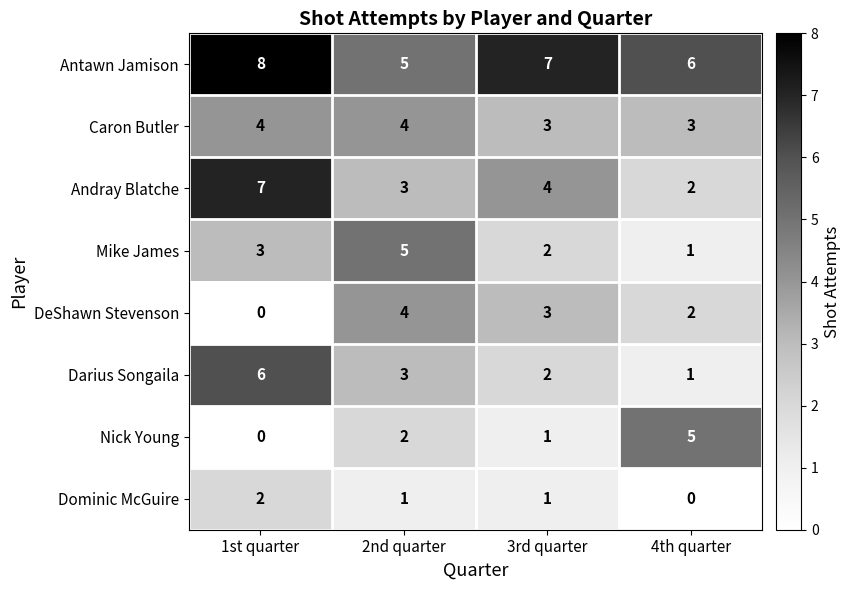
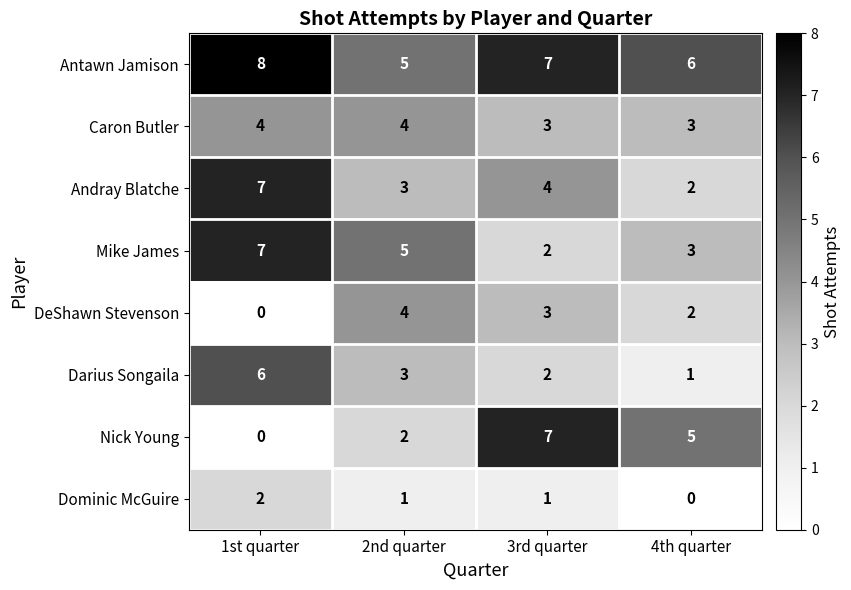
  {
    "Antawn Jamison": {
      "1st quarter": 8,
      "2nd quarter": 5,
      "3rd quarter": 7,
      "4th quarter": 6
    },
    "Caron Butler": {
      "1st quarter": 4,
      "2nd quarter": 4,
      "3rd quarter": 3,
      "4th quarter": 3
    },
    "Andray Blatche": {
      "1st quarter": 7,
      "2nd quarter": 3,
      "3rd quarter": 4,
      "4th quarter": 2
    },
    "Mike James": {
-     "1st quarter": 3,
+     "1st quarter": 7,
      "2nd quarter": 5,
      "3rd quarter": 2,
-     "4th quarter": 1
+     "4th quarter": 3
    },
    "DeShawn Stevenson": {
      "1st quarter": 0,
      "2nd quarter": 4,
      "3rd quarter": 3,
      "4th quarter": 2
    },
    "Darius Songaila": {
      "1st quarter": 6,
      "2nd quarter": 3,
      "3rd quarter": 2,
      "4th quarter": 1
    },
    "Nick Young": {
      "1st quarter": 0,
      "2nd quarter": 2,
-     "3rd quarter": 1,
+     "3rd quarter": 7,
      "4th quarter": 5
    },
    "Dominic McGuire": {
      "1st quarter": 2,
      "2nd quarter": 1,
      "3rd quarter": 1,
      "4th quarter": 0
    }
  }
